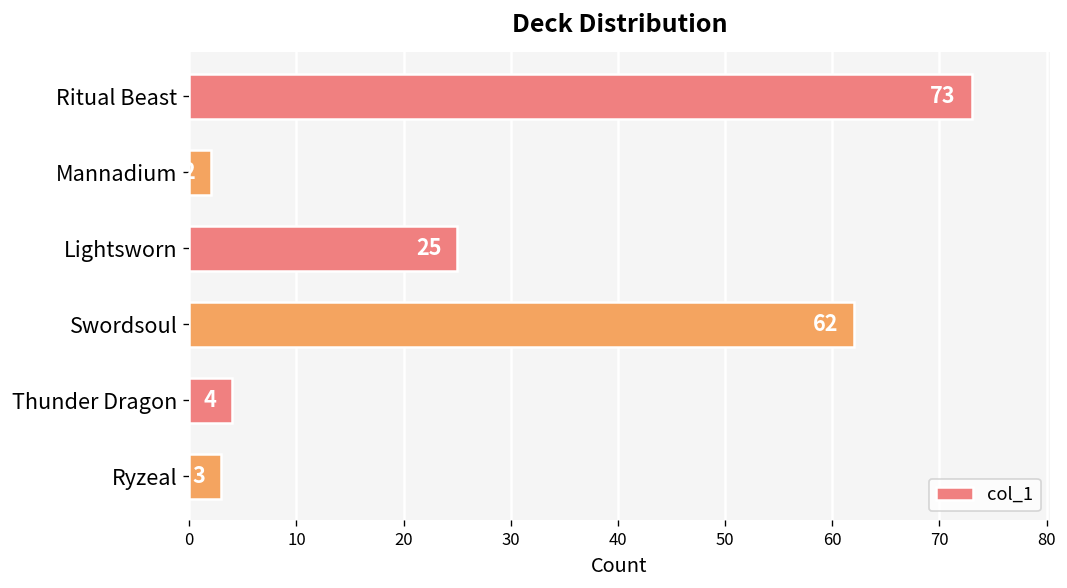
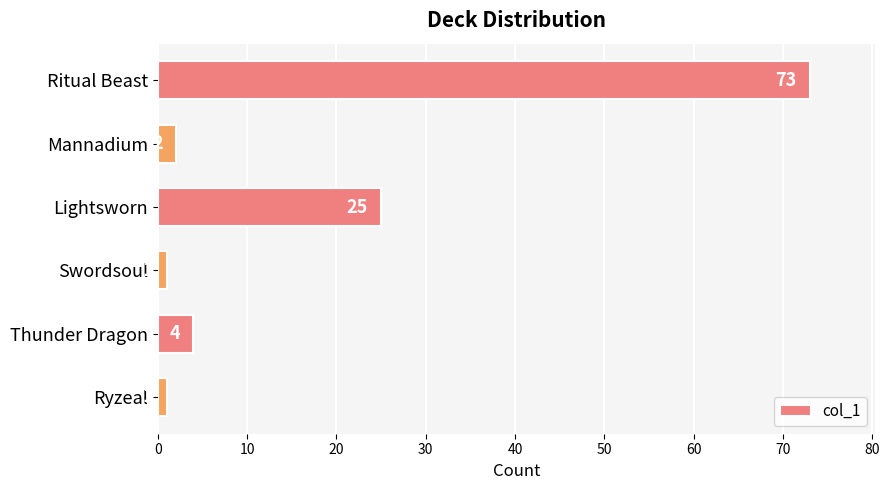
  {
    "Mannadium": 2,
-   "Swordsoul": 62,
-   "Ryzeal": 3
+   "Swordsoul": 1,
+   "Ryzeal": 1
  }
